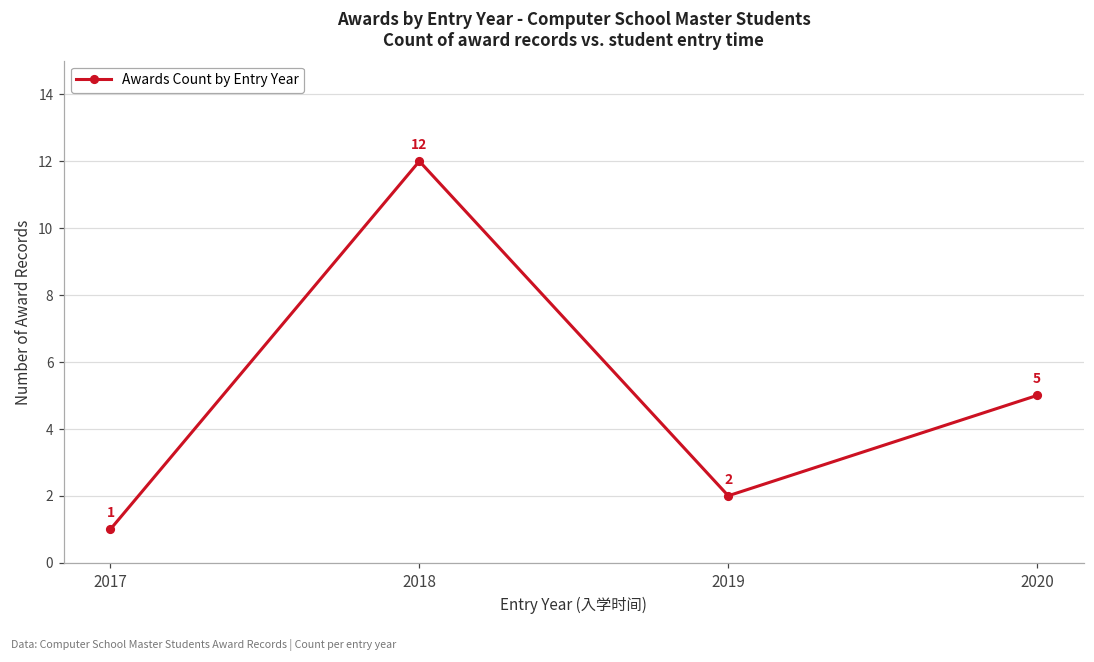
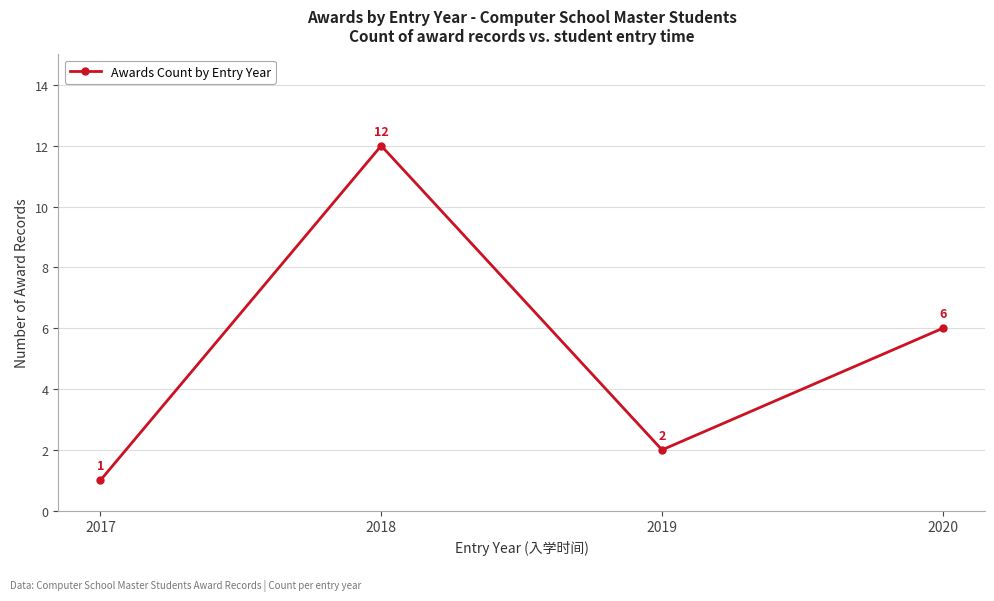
  {
    "2017": 1,
    "2018": 12,
    "2019": 2,
-   "2020": 5
+   "2020": 6
  }
